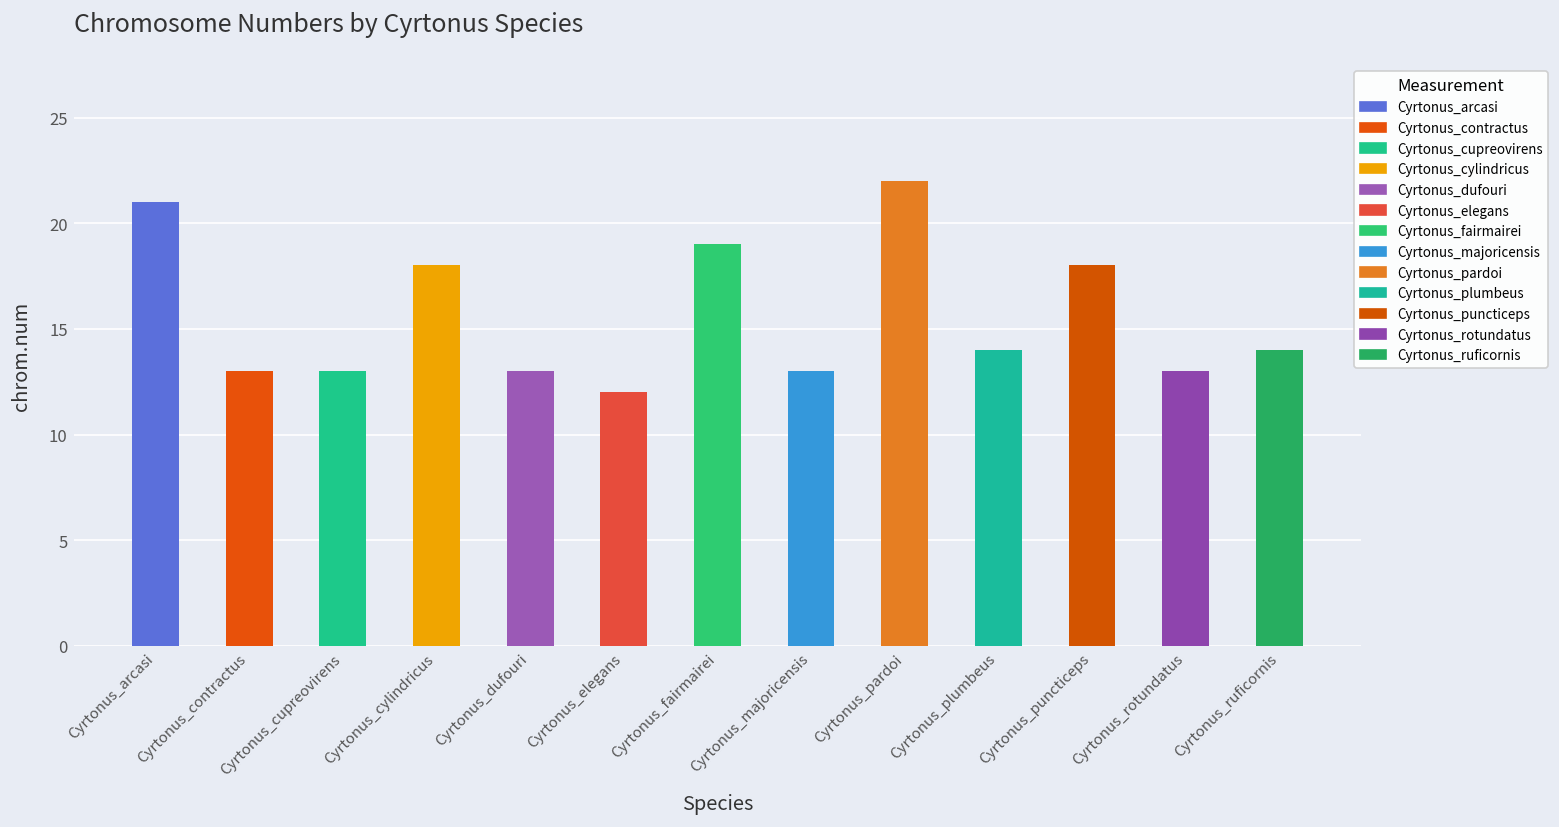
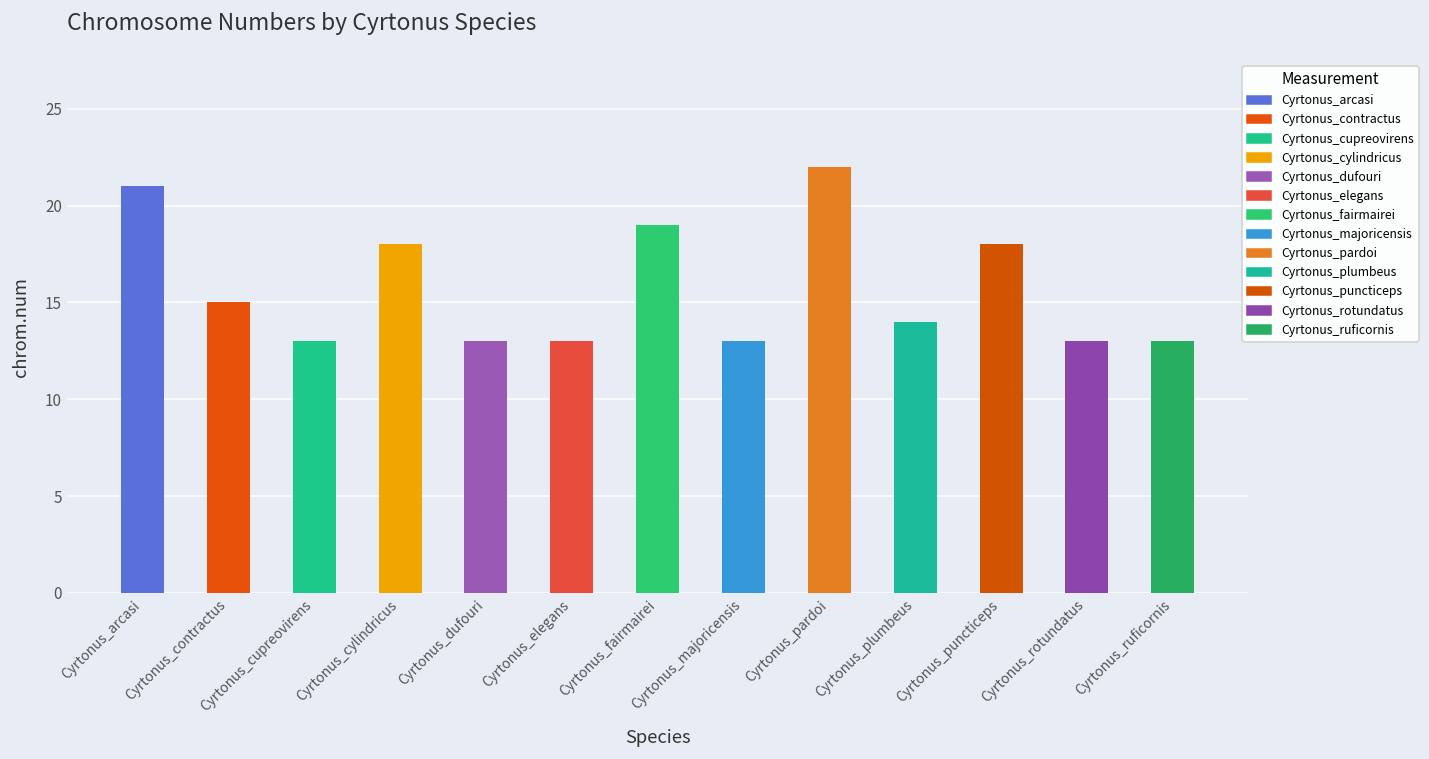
  {
    "Cyrtonus_arcasi": 21,
-   "Cyrtonus_contractus": 13,
+   "Cyrtonus_contractus": 15,
    "Cyrtonus_cupreovirens": 13,
    "Cyrtonus_cylindricus": 18,
    "Cyrtonus_dufouri": 13,
-   "Cyrtonus_elegans": 12,
+   "Cyrtonus_elegans": 13,
    "Cyrtonus_fairmairei": 19,
    "Cyrtonus_majoricensis": 13,
    "Cyrtonus_pardoi": 22,
    "Cyrtonus_plumbeus": 14,
    "Cyrtonus_puncticeps": 18,
    "Cyrtonus_rotundatus": 13,
-   "Cyrtonus_ruficornis": 14
+   "Cyrtonus_ruficornis": 13
  }
